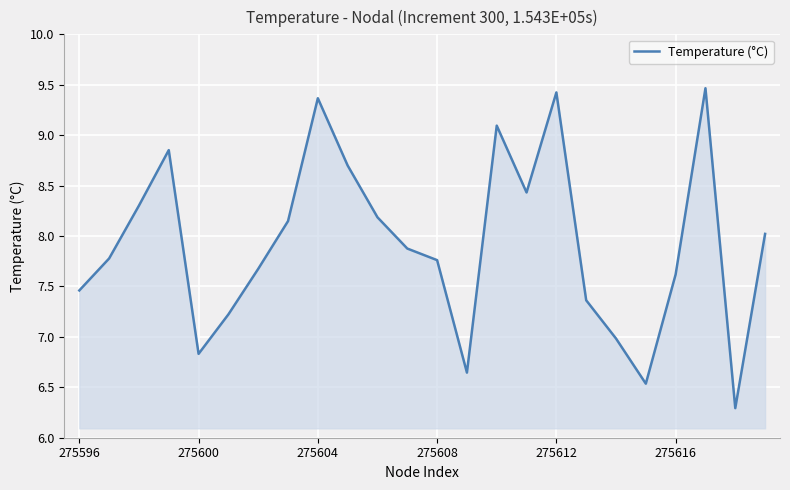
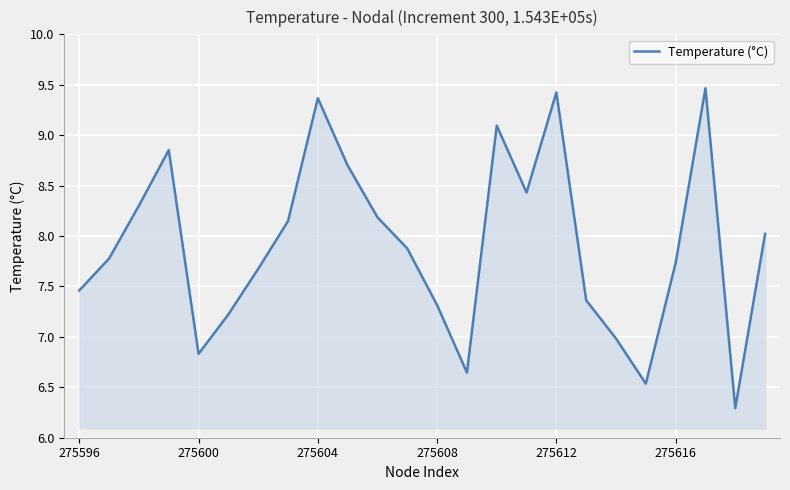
  {
    "275596": 7.46,
    "275600": 6.83,
    "275604": 9.37,
-   "275608": 7.76,
+   "275608": 7.31,
    "275612": 9.42,
-   "275616": 7.62
+   "275616": 7.73
  }
